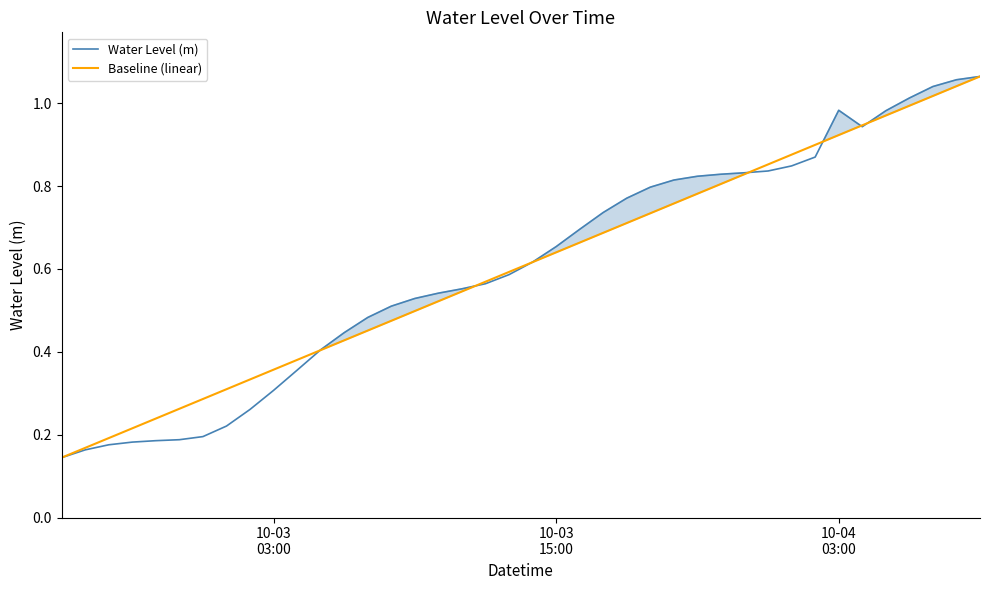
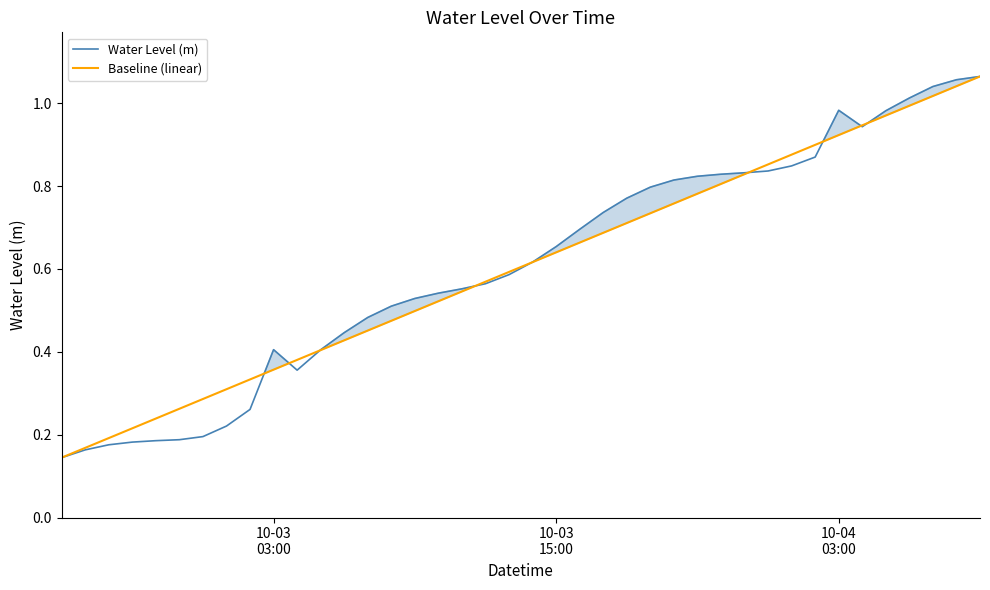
  {
    "Water Level (m)": {
-     "10-03 03:00": 0.31,
+     "10-03 03:00": 0.41,
      "10-03 15:00": 0.65,
      "10-04 03:00": 0.98
    },
    "Baseline (linear)": {
      "10-03 03:00": 0.36,
      "10-03 15:00": 0.64,
      "10-04 03:00": 0.92
    }
  }
